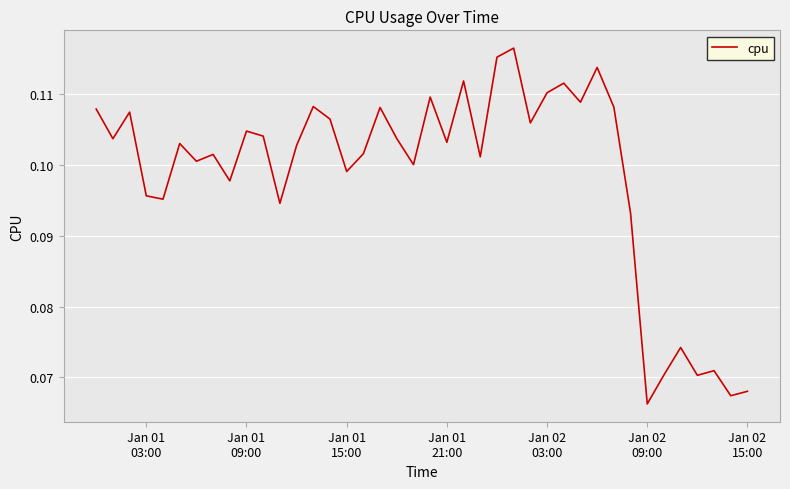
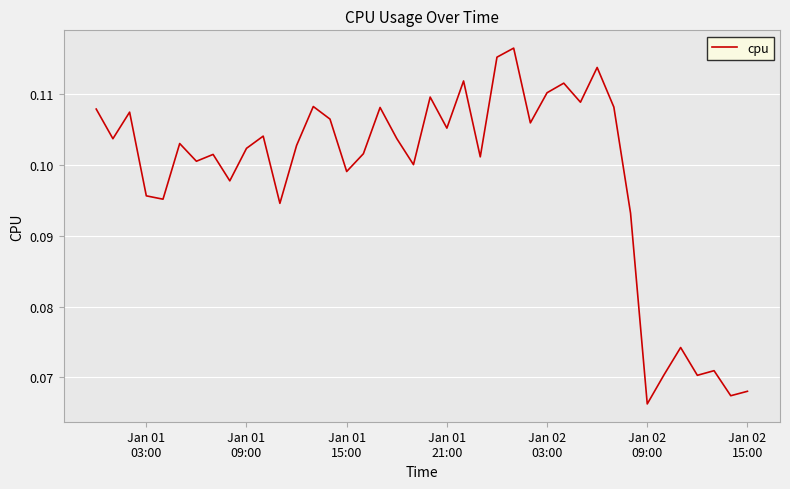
  {
    "Jan 01 03:00": 0.096,
-   "Jan 01 09:00": 0.105,
+   "Jan 01 09:00": 0.102,
    "Jan 01 15:00": 0.099,
-   "Jan 01 21:00": 0.103,
+   "Jan 01 21:00": 0.105,
    "Jan 02 03:00": 0.110,
    "Jan 02 09:00": 0.066,
    "Jan 02 15:00": 0.068
  }
